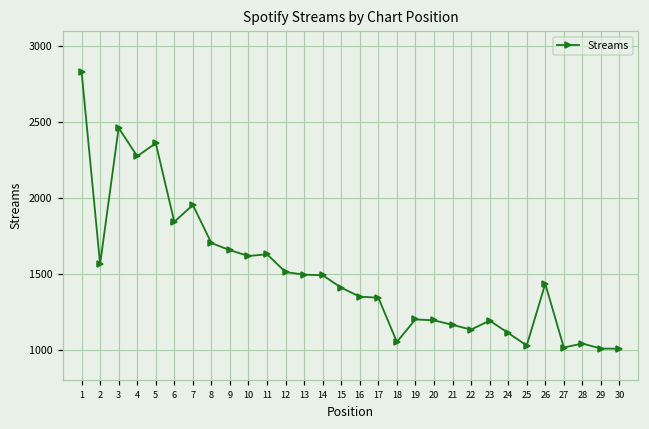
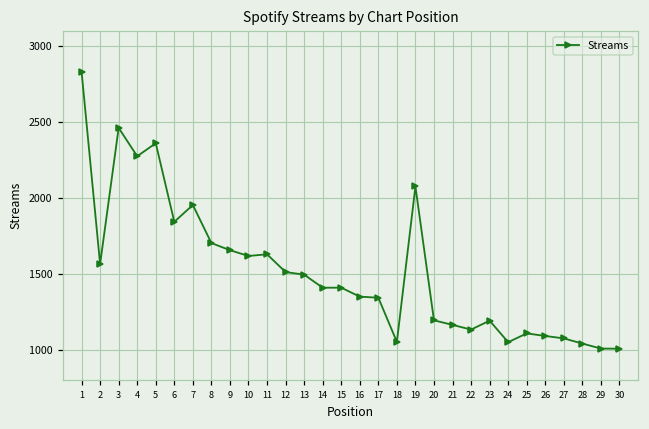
  {
    "1": 2830,
    "2": 1570,
    "3": 2460,
    "4": 2280,
    "5": 2360,
    "6": 1840,
    "7": 1960,
    "8": 1700,
    "9": 1660,
    "10": 1620,
    "11": 1630,
    "12": 1510,
    "13": 1500,
-   "14": 1490,
+   "14": 1410,
    "15": 1410,
    "16": 1350,
    "17": 1340,
    "18": 1050,
-   "19": 1200,
+   "19": 2080,
    "20": 1200,
    "21": 1170,
    "22": 1130,
    "23": 1190,
-   "24": 1110,
-   "25": 1030,
-   "26": 1440,
-   "27": 1020,
+   "24": 1050,
+   "25": 1110,
+   "26": 1090,
+   "27": 1080,
    "28": 1040,
    "29": 1010,
    "30": 1010
  }
